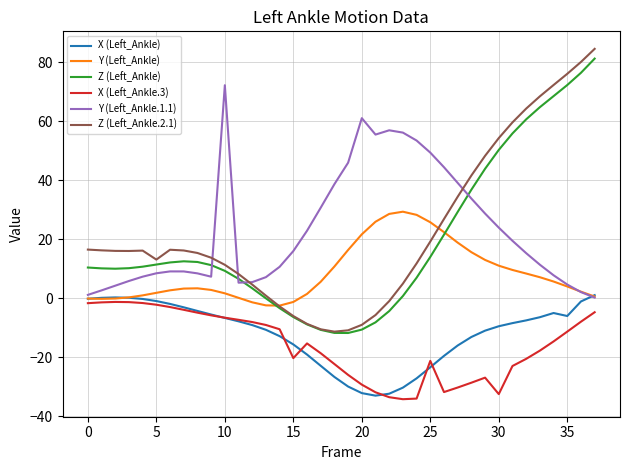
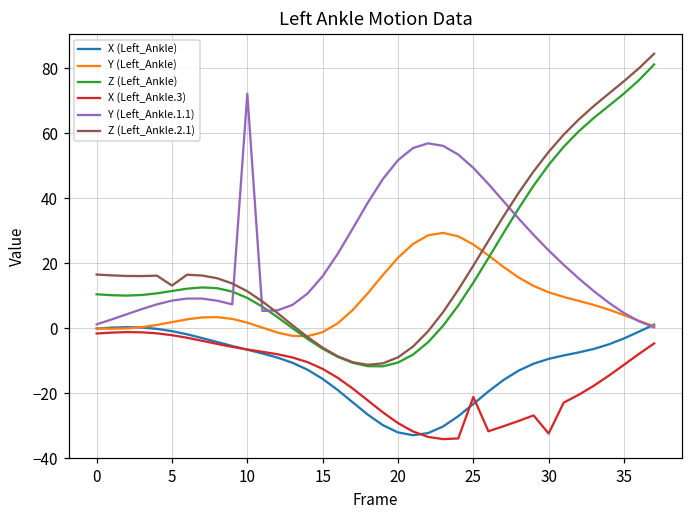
  {
    "X (Left_Ankle)": {
      "5": -1,
      "15": -16,
      "20": -32,
      "25": -23,
      "30": -9,
-     "35": -6
+     "35": -3
    },
    "Y (Left_Ankle)": {
      "5": 2,
      "10": 2,
      "15": -1,
      "20": 22,
      "25": 26,
      "30": 11
    },
    "Z (Left_Ankle)": {
      "0": 10,
      "5": 11,
      "10": 9,
      "20": -11,
      "25": 14,
      "30": 50,
      "35": 72
    },
    "X (Left_Ankle.3)": {
      "0": -2,
      "5": -2,
-     "15": -20,
+     "15": -13,
      "20": -29,
      "25": -21,
      "30": -32,
      "35": -11
    },
    "Y (Left_Ankle.1.1)": {
      "0": 1,
      "5": 8,
      "10": 72,
      "15": 16,
-     "20": 61,
+     "20": 52,
      "25": 49,
      "30": 24
    },
    "Z (Left_Ankle.2.1)": {
      "0": 16,
      "5": 13,
      "10": 11,
      "20": -9,
      "25": 19,
      "30": 54,
      "35": 76
    }
  }
